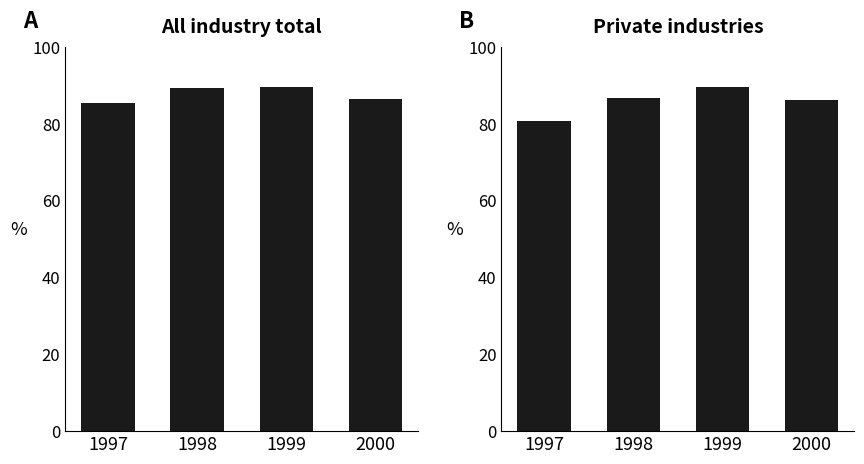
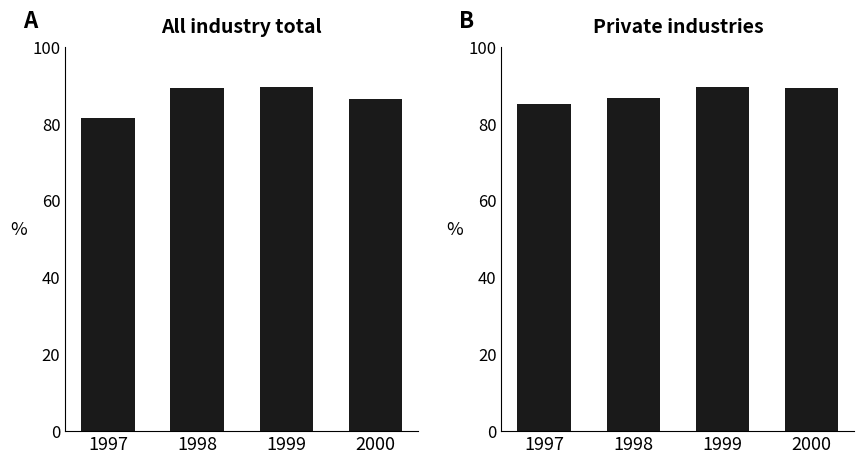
  {
    "All industry total": {
-     "1997": 85,
+     "1997": 82,
      "1998": 89,
      "1999": 90,
      "2000": 86
    },
    "Private industries": {
-     "1997": 81,
+     "1997": 85,
      "1998": 87,
      "1999": 90,
-     "2000": 86
+     "2000": 89
    }
  }
